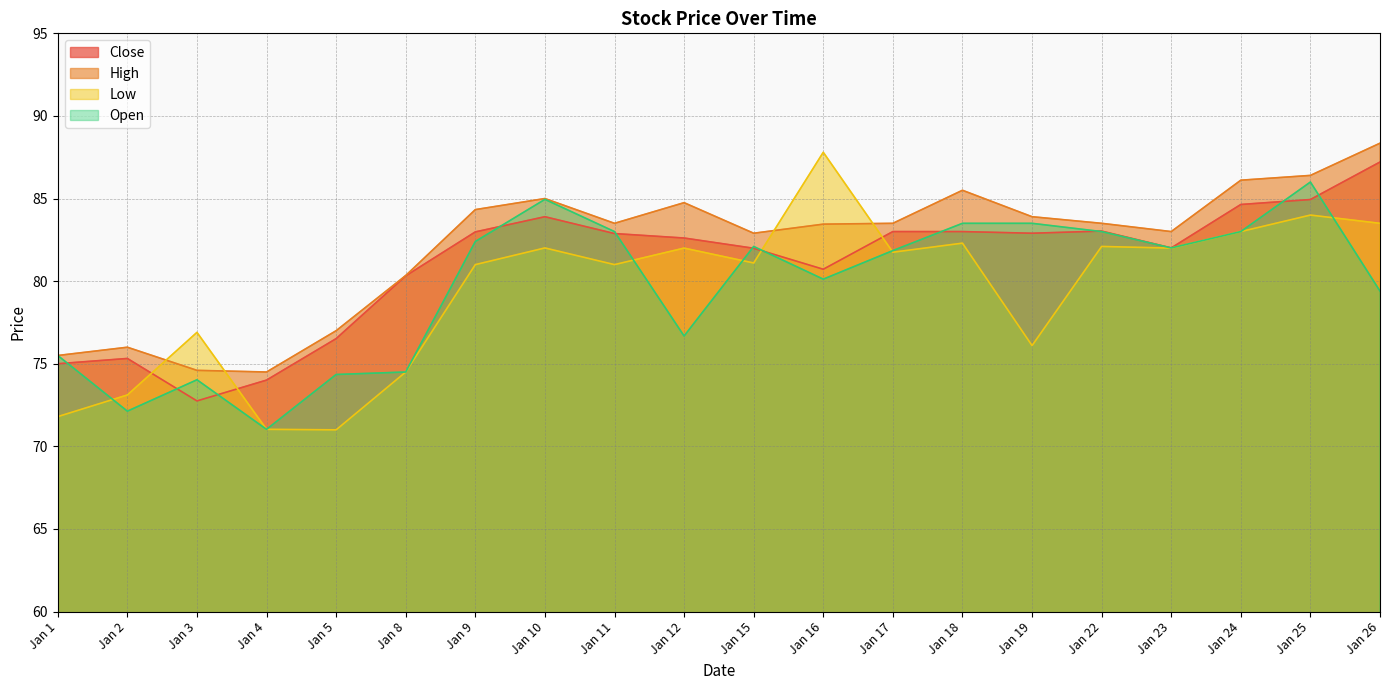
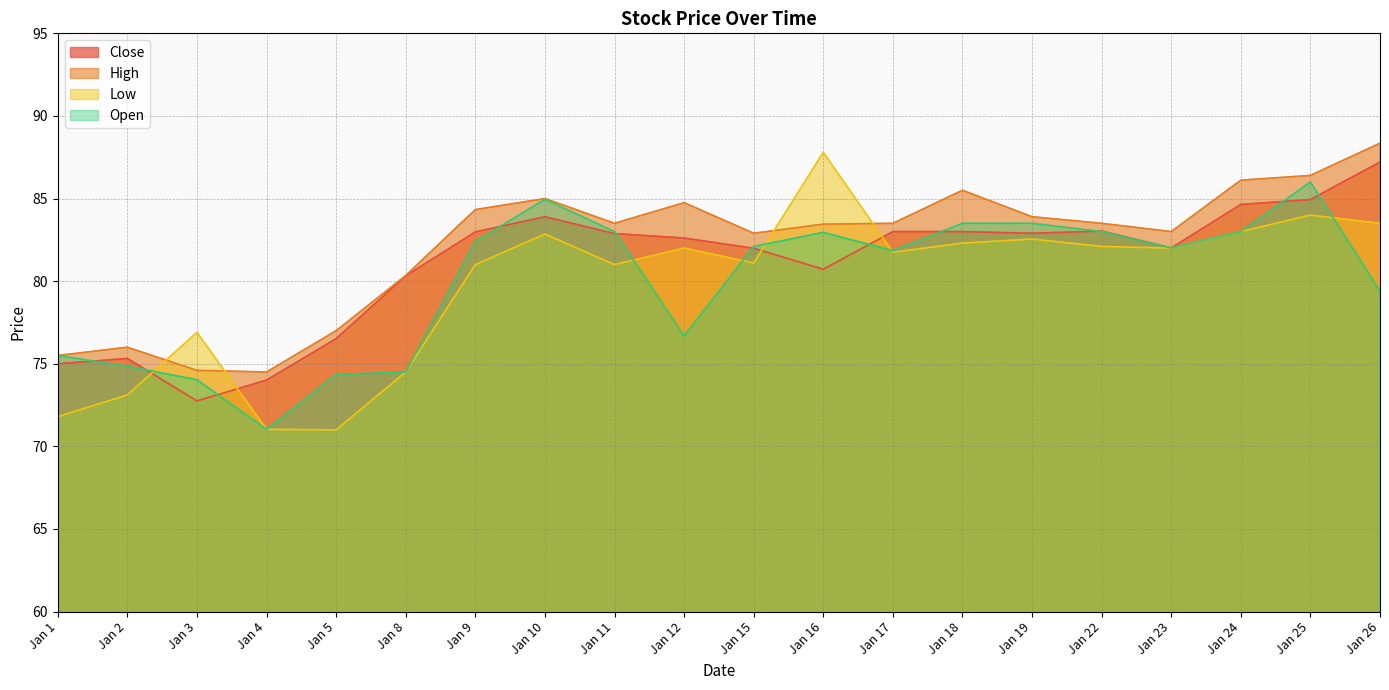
  {
    "Low": {
      "Jan 1": 71.8,
      "Jan 2": 73.1,
      "Jan 3": 76.9,
      "Jan 5": 71.0,
      "Jan 9": 81.0,
-     "Jan 10": 82.0,
+     "Jan 10": 82.9,
      "Jan 11": 81.0,
      "Jan 12": 82.0,
      "Jan 15": 81.1,
      "Jan 16": 87.8,
      "Jan 18": 82.3,
-     "Jan 19": 76.1,
+     "Jan 19": 82.6,
      "Jan 22": 82.1,
      "Jan 25": 84.0,
      "Jan 26": 83.5
    },
    "Open": {
-     "Jan 2": 72.1,
+     "Jan 2": 74.9,
      "Jan 3": 74.0,
      "Jan 5": 74.4,
      "Jan 9": 82.4,
      "Jan 12": 76.7,
-     "Jan 16": 80.1,
+     "Jan 16": 83.0,
      "Jan 18": 83.5,
      "Jan 19": 83.5,
      "Jan 25": 86.0,
      "Jan 26": 79.4
    }
  }
